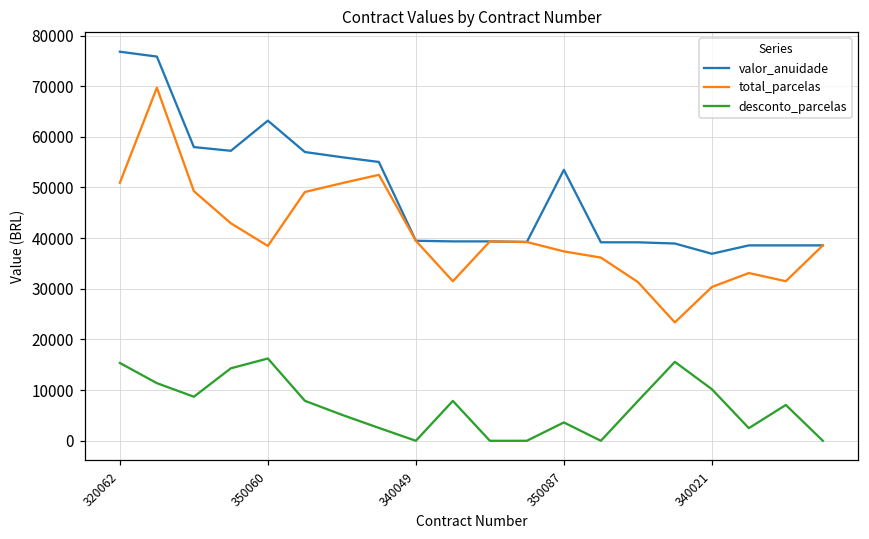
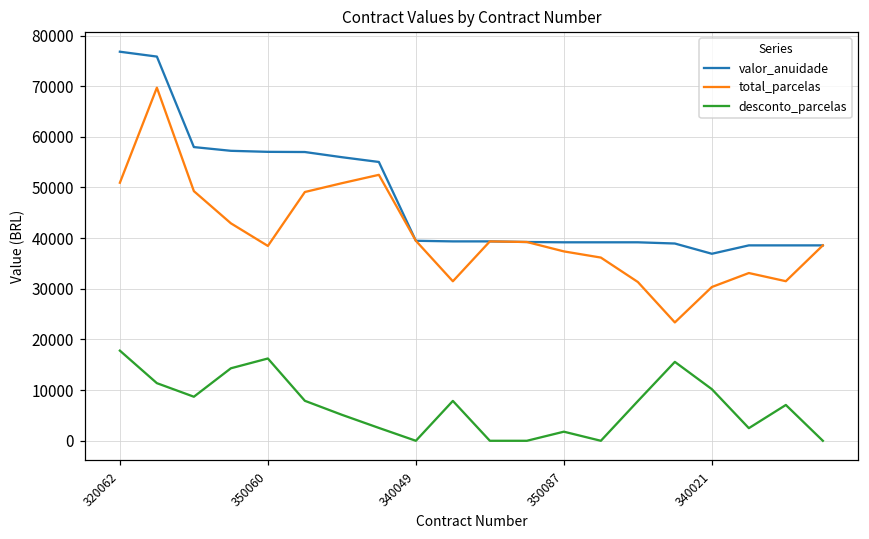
  {
    "valor_anuidade": {
      "320062": 77000,
-     "350060": 63000,
-     "350087": 53000,
+     "350060": 57000,
+     "350087": 39000,
      "340021": 37000
    },
    "total_parcelas": {
      "320062": 51000,
      "350060": 38000,
      "350087": 37000,
      "340021": 30000
    },
    "desconto_parcelas": {
-     "320062": 15000,
+     "320062": 18000,
      "350060": 16000,
      "340049": 0,
-     "350087": 4000,
+     "350087": 2000,
      "340021": 10000
    }
  }
